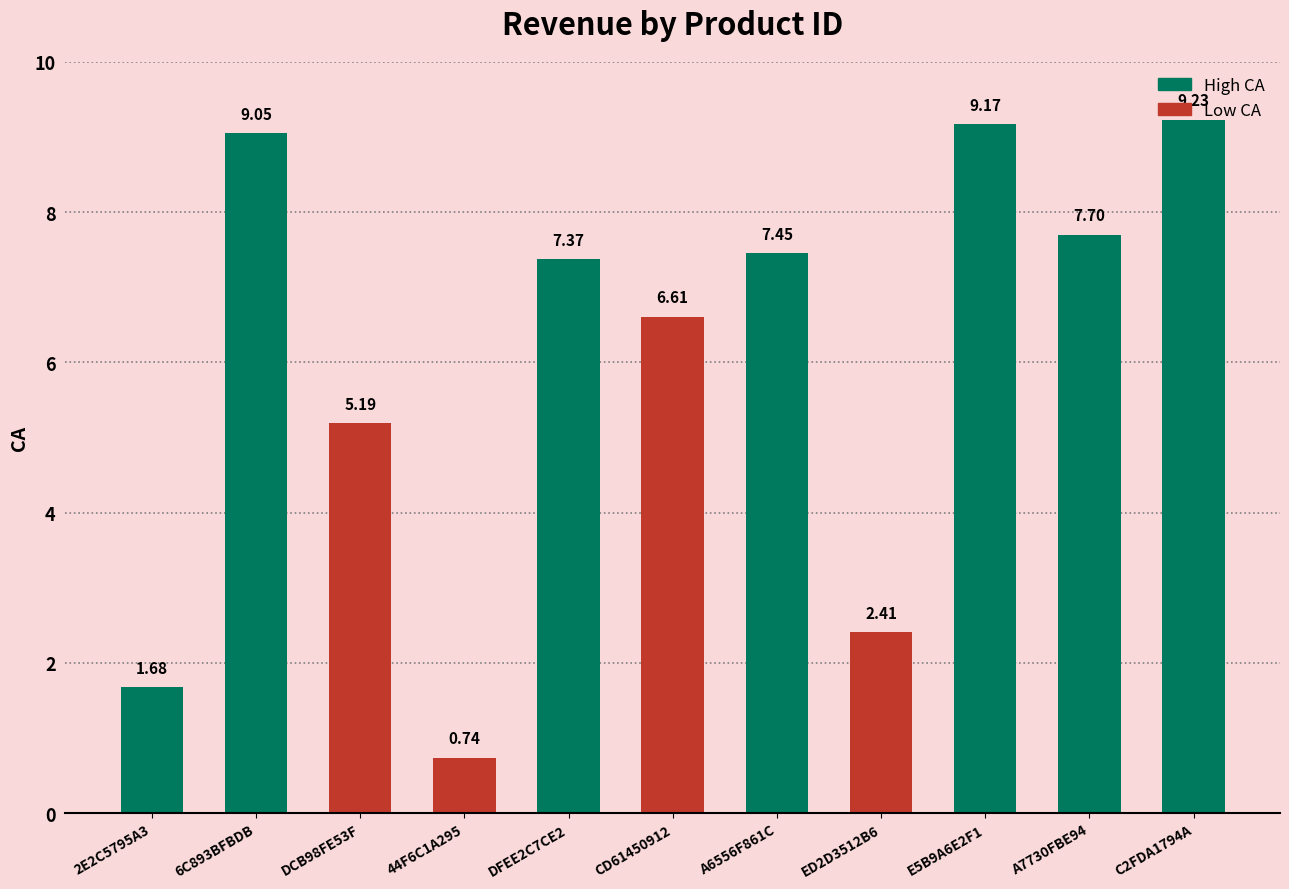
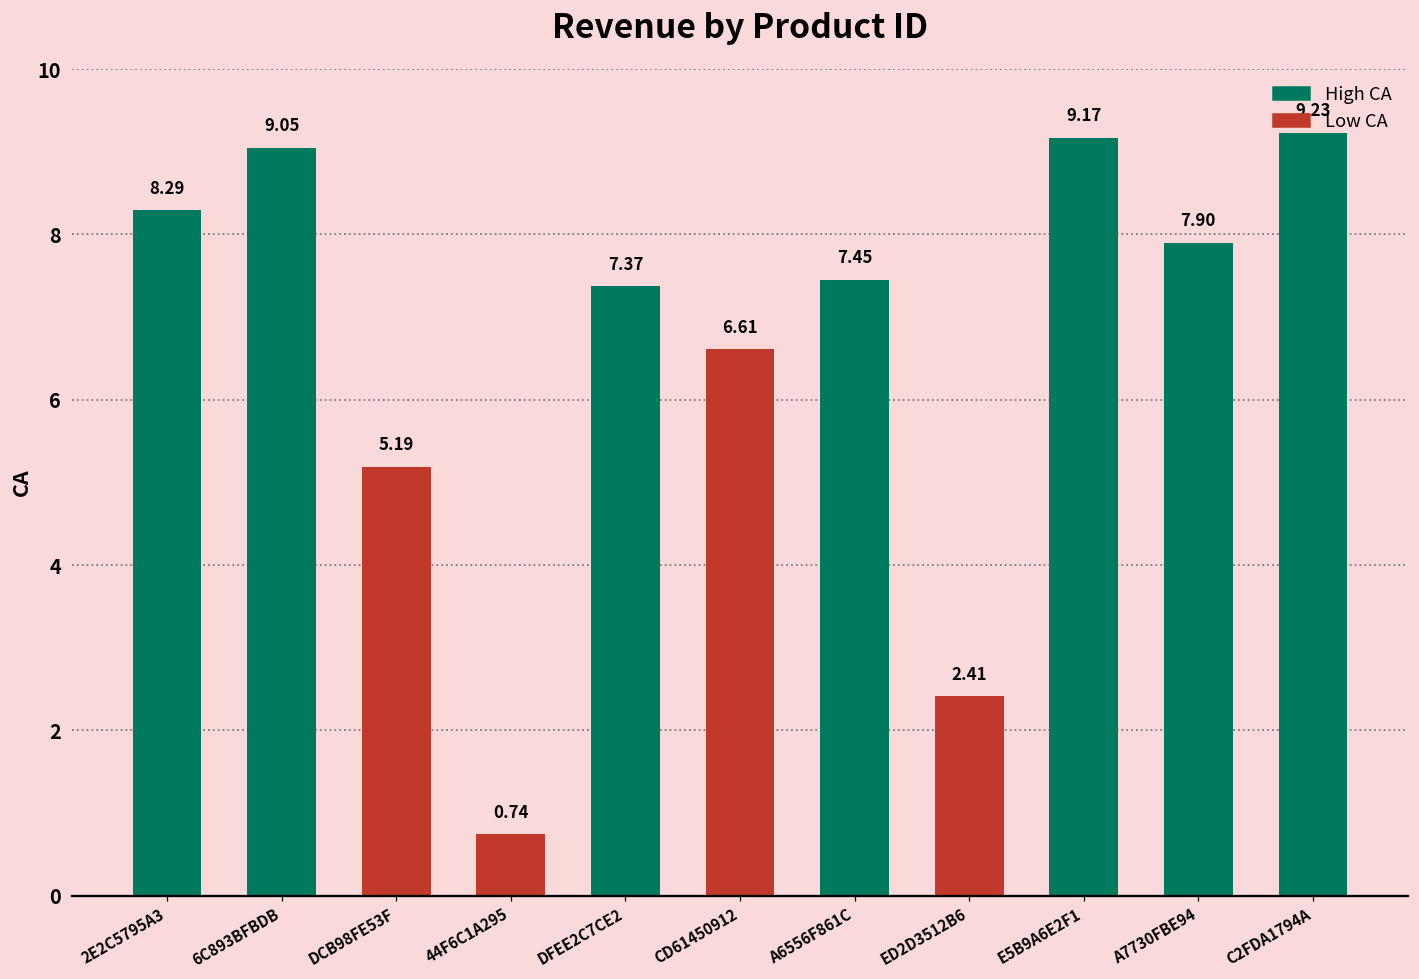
  {
-   "2E2C5795A3": 1.68,
+   "2E2C5795A3": 8.29,
    "6C893BFBDB": 9.05,
    "DCB98FE53F": 5.19,
    "44F6C1A295": 0.74,
    "DFEE2C7CE2": 7.37,
    "CD61450912": 6.61,
    "A6556F861C": 7.45,
    "ED2D3512B6": 2.41,
    "E5B9A6E2F1": 9.17,
-   "A7730FBE94": 7.70,
+   "A7730FBE94": 7.90,
    "C2FDA1794A": 9.23
  }
